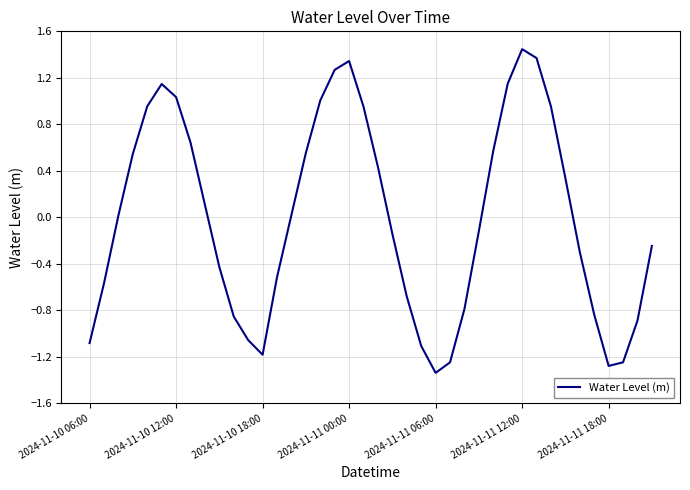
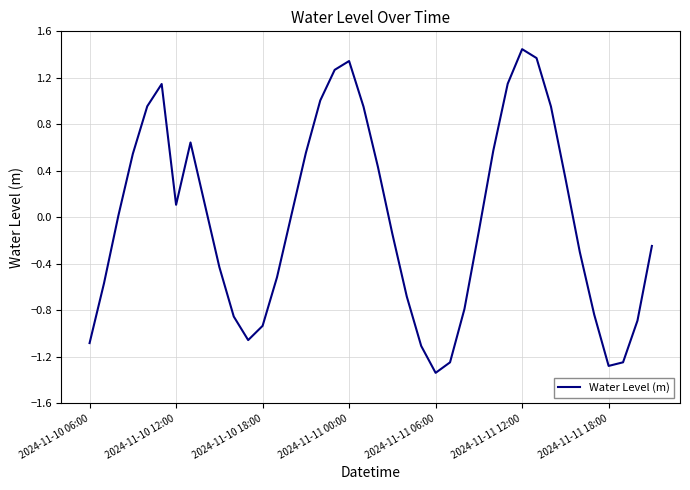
  {
    "2024-11-10 06:00": -1.08,
-   "2024-11-10 12:00": 1.03,
-   "2024-11-10 18:00": -1.18,
+   "2024-11-10 12:00": 0.11,
+   "2024-11-10 18:00": -0.93,
    "2024-11-11 00:00": 1.34,
    "2024-11-11 06:00": -1.34,
    "2024-11-11 12:00": 1.45,
    "2024-11-11 18:00": -1.28
  }
